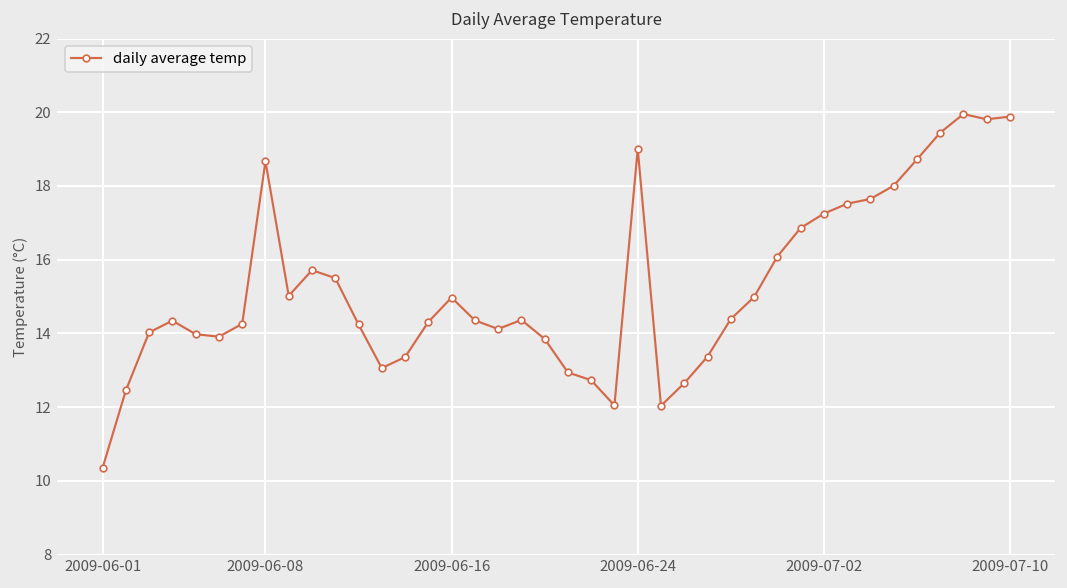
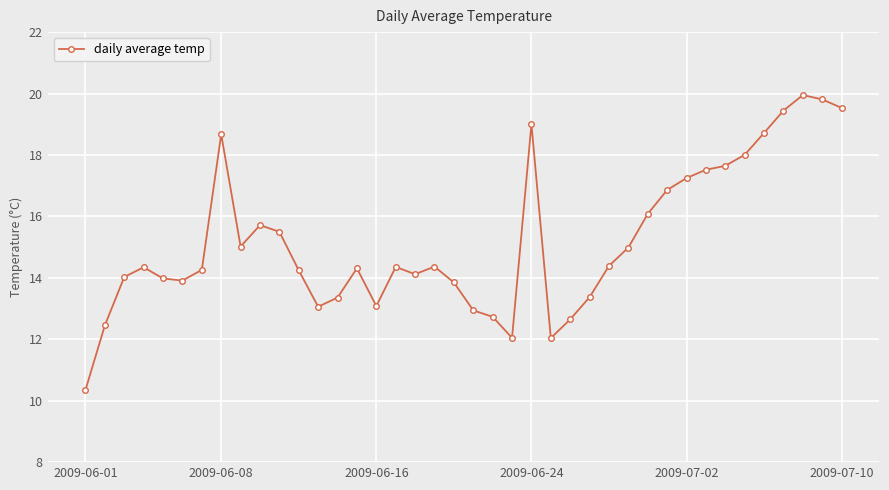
  {
    "2009-06-01": 10.4,
    "2009-06-08": 18.7,
-   "2009-06-16": 15.0,
+   "2009-06-16": 13.1,
    "2009-06-24": 19.0,
    "2009-07-02": 17.2,
-   "2009-07-10": 19.9
+   "2009-07-10": 19.5
  }
